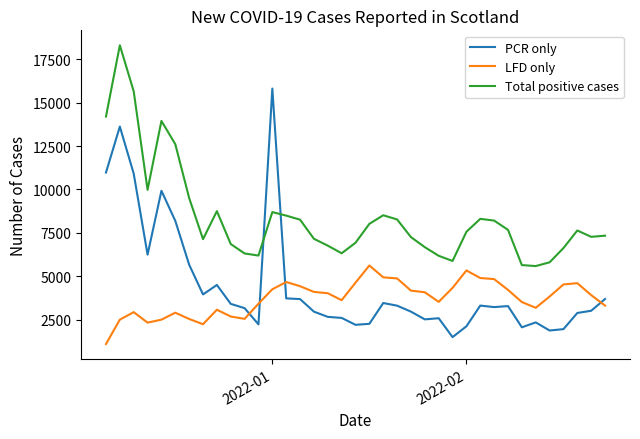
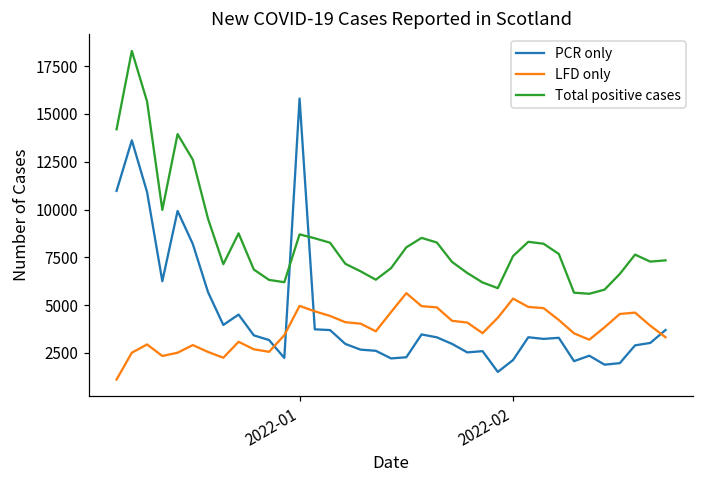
  {
    "PCR only": {
      "2022-01": 15800,
      "2022-02": 2100
    },
    "LFD only": {
-     "2022-01": 4300,
+     "2022-01": 5000,
      "2022-02": 5300
    },
    "Total positive cases": {
      "2022-01": 8700,
      "2022-02": 7600
    }
  }
